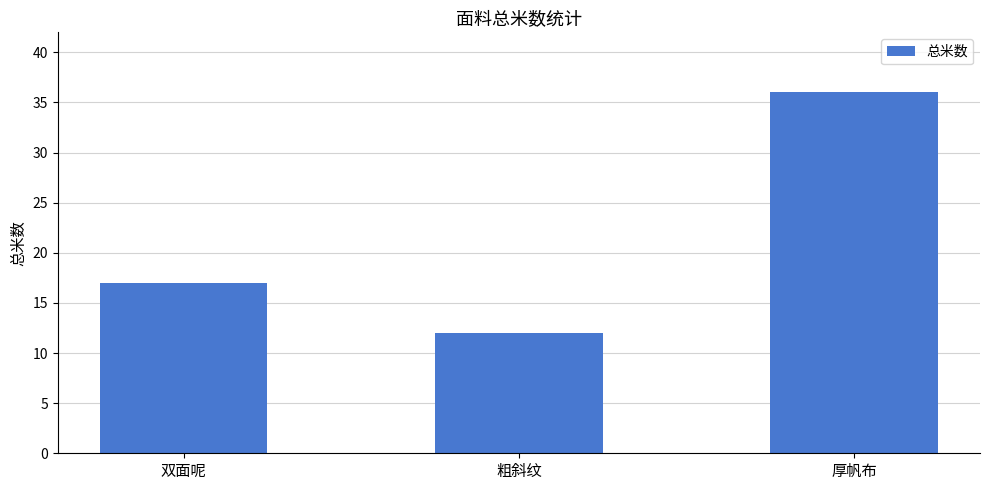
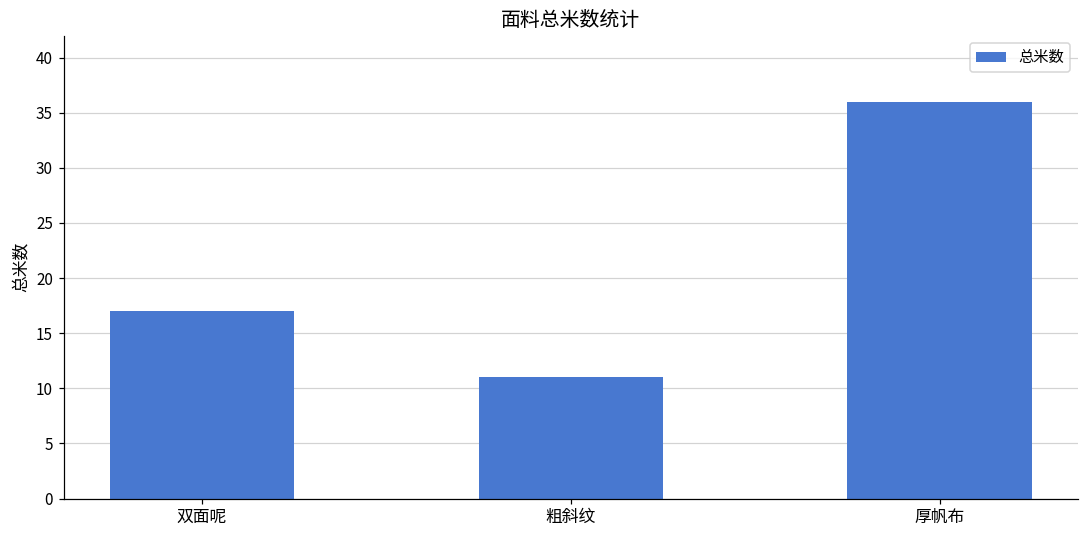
  {
    "双面呢": 17,
-   "粗斜纹": 12,
+   "粗斜纹": 11,
    "厚帆布": 36
  }
